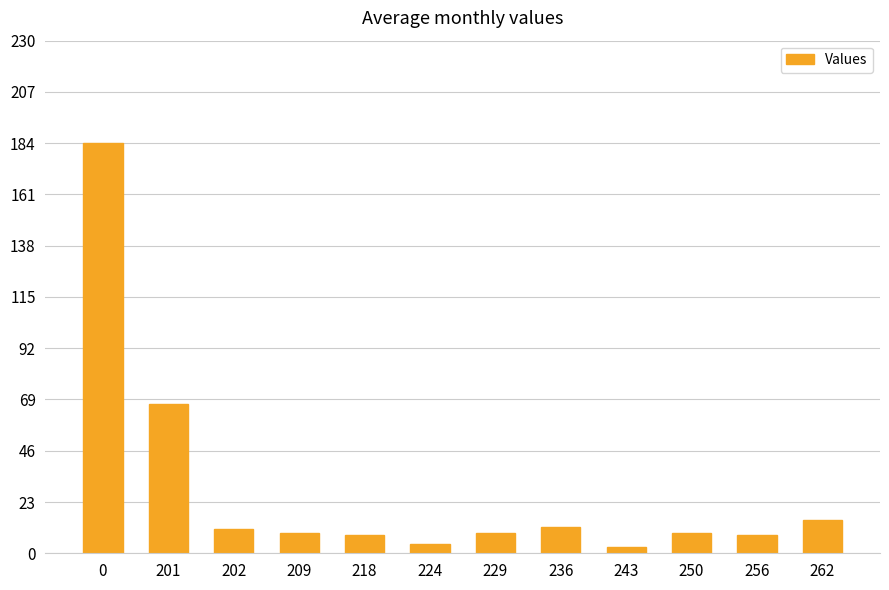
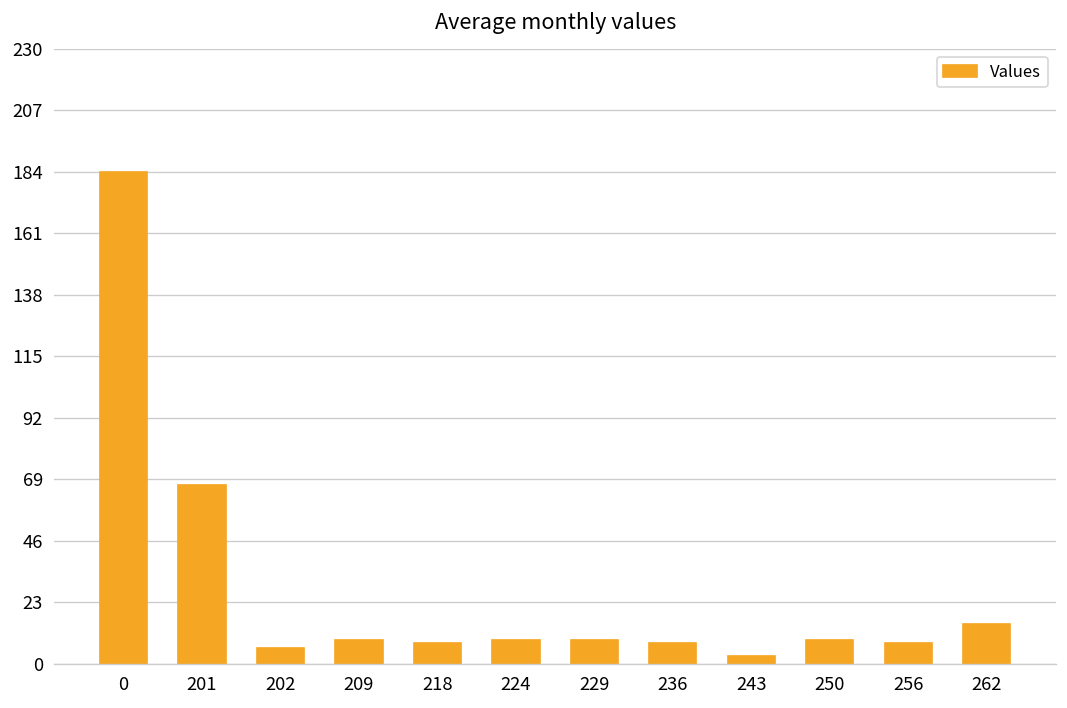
  {
    "0": 184,
    "201": 67,
-   "202": 11,
+   "202": 6,
    "209": 9,
    "218": 8,
-   "224": 4,
+   "224": 9,
    "229": 9,
-   "236": 12,
+   "236": 8,
    "243": 3,
    "250": 9,
    "256": 8,
    "262": 15
  }
